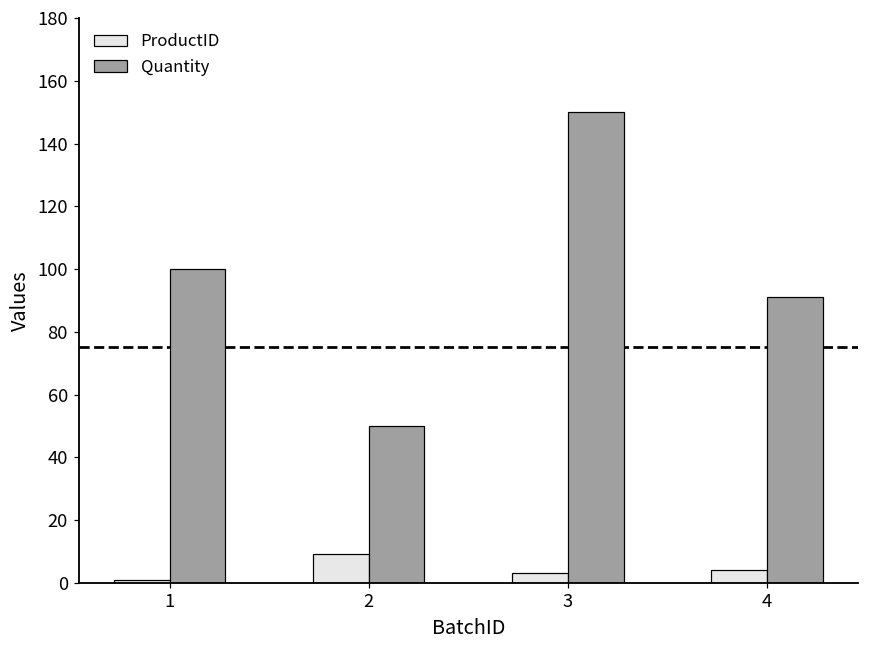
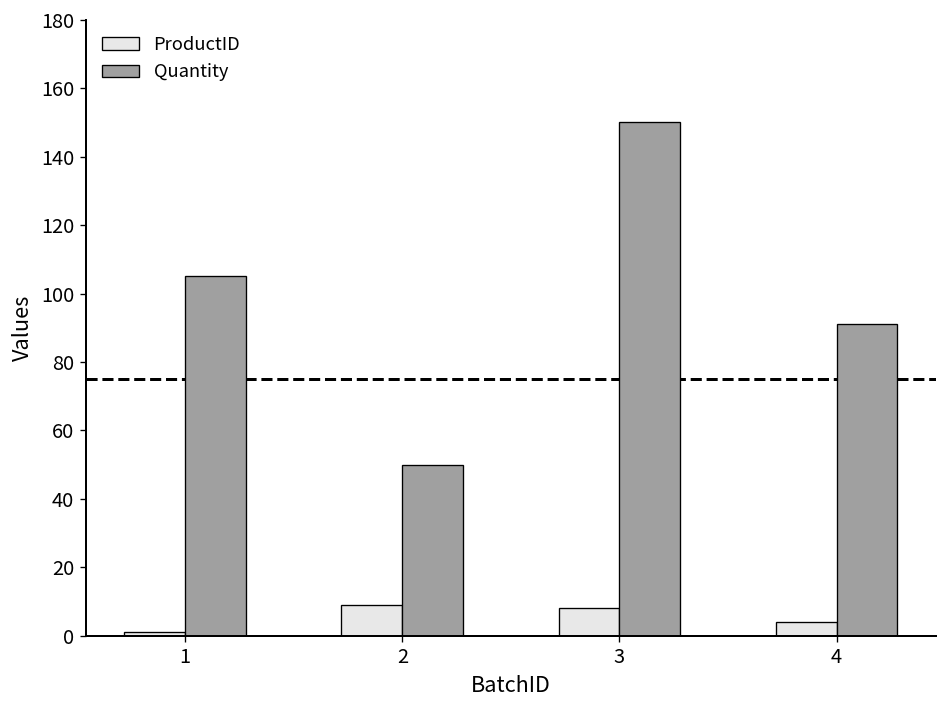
  {
    "ProductID": {
      "1": 1,
      "2": 9,
-     "3": 3,
+     "3": 8,
      "4": 4
    },
    "Quantity": {
-     "1": 100,
+     "1": 105,
      "2": 50,
      "3": 150,
      "4": 91
    }
  }
